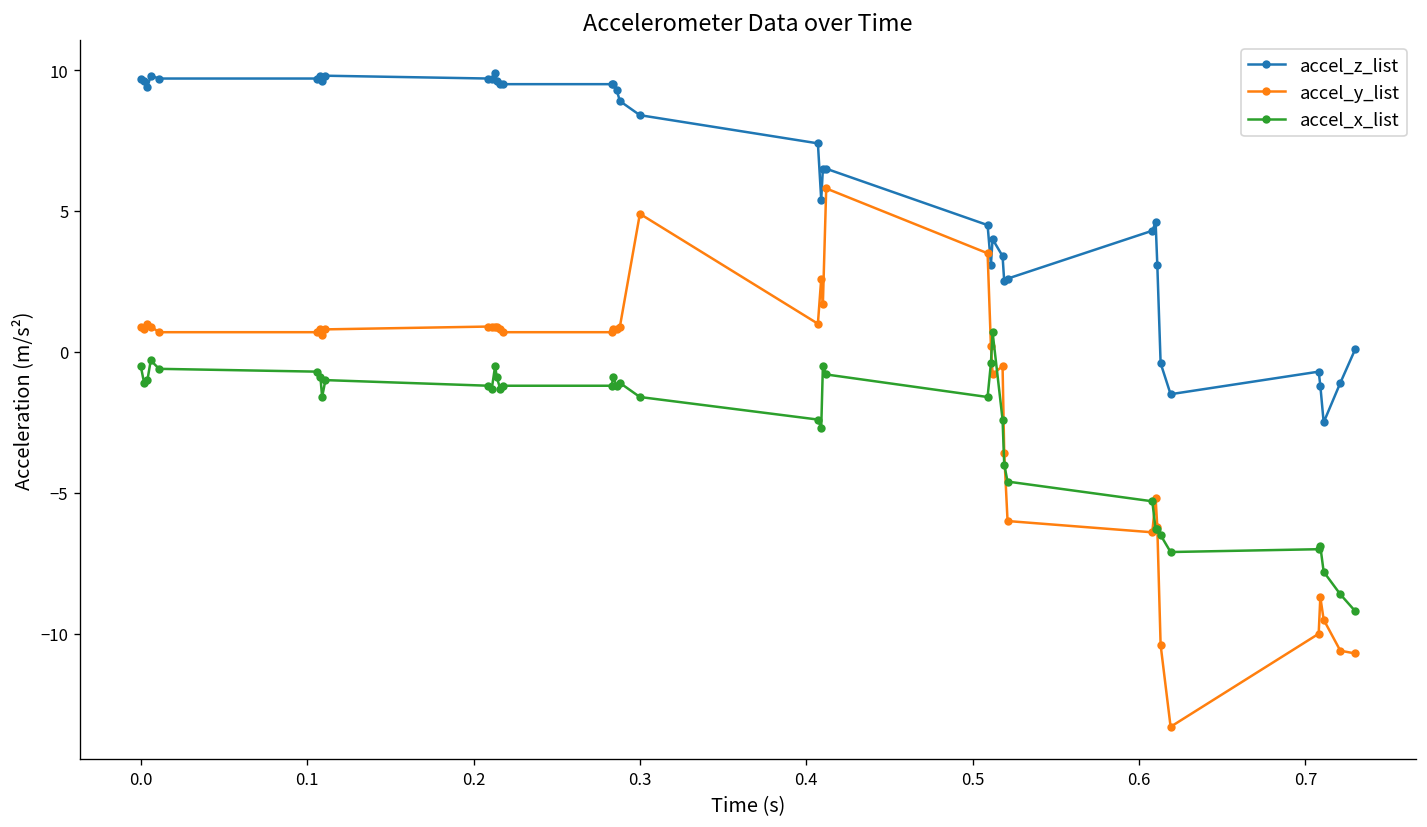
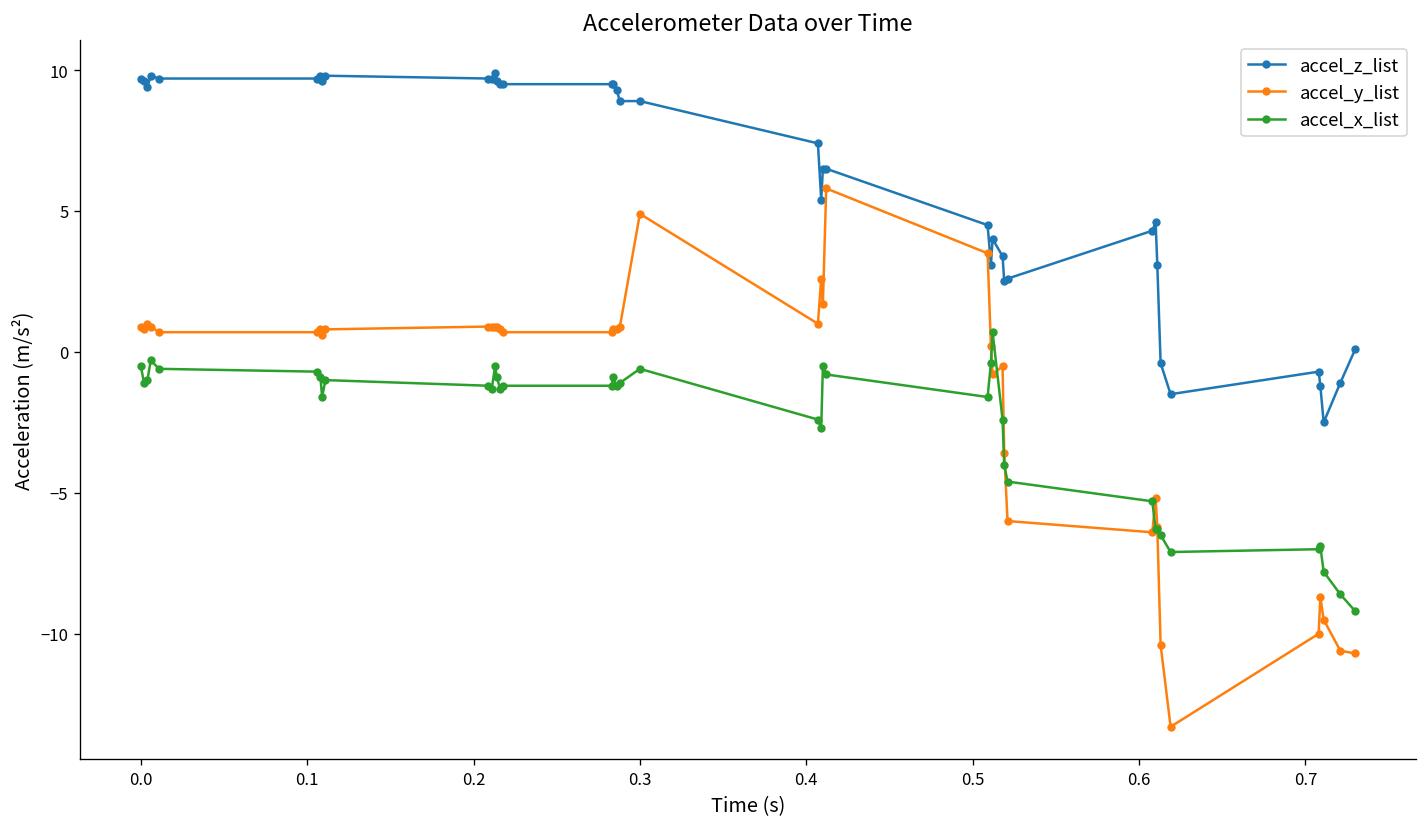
  {
    "accel_z_list": {
      "0.0": 9.7,
-     "0.3": 8.4
+     "0.3": 8.9
    },
    "accel_y_list": {
      "0.0": 0.9,
      "0.3": 4.9
    },
    "accel_x_list": {
      "0.0": -0.5,
-     "0.3": -1.6
+     "0.3": -0.6
    }
  }
